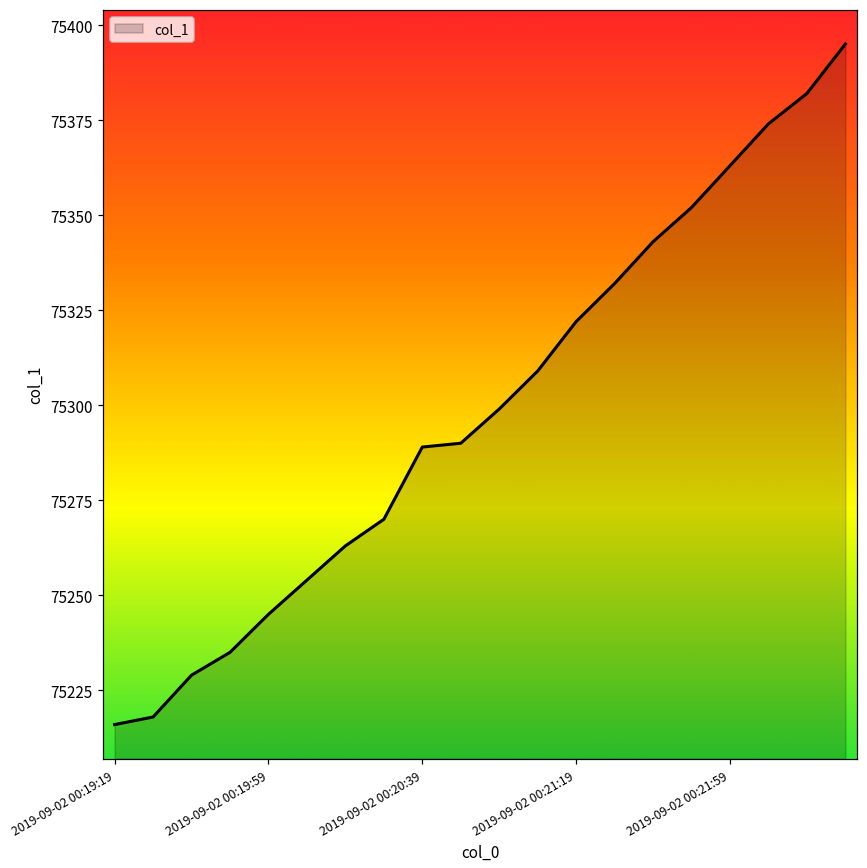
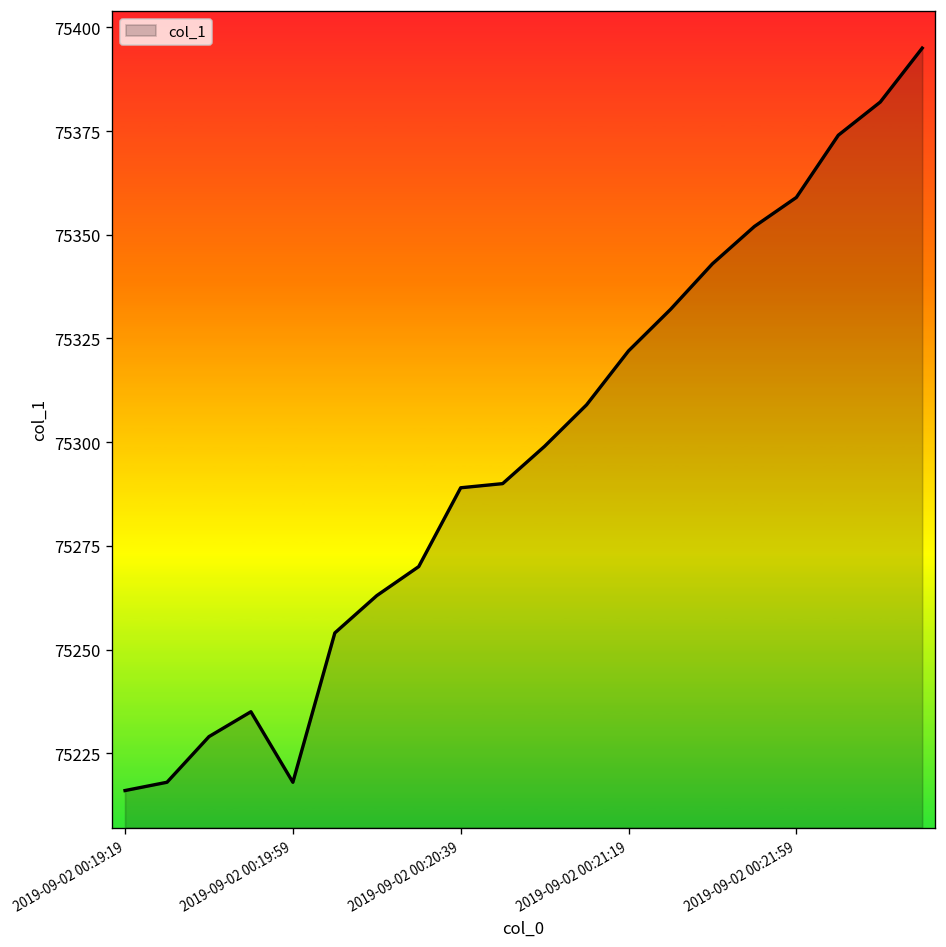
  {
    "2019-09-02 00:19:19": 75216,
-   "2019-09-02 00:19:59": 75245,
+   "2019-09-02 00:19:59": 75218,
    "2019-09-02 00:20:39": 75289,
    "2019-09-02 00:21:19": 75322,
-   "2019-09-02 00:21:59": 75363
+   "2019-09-02 00:21:59": 75359
  }
